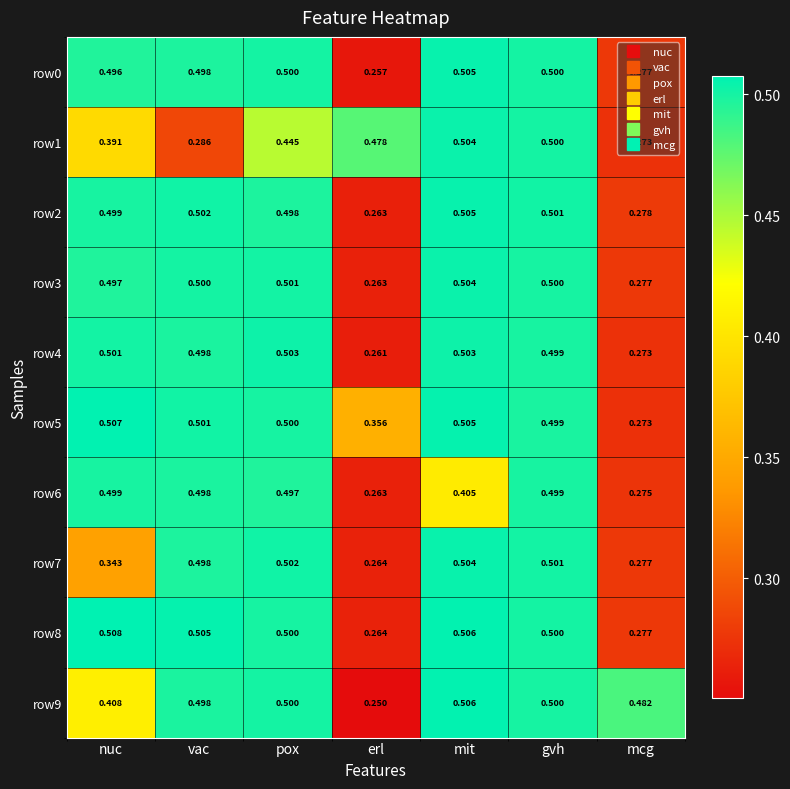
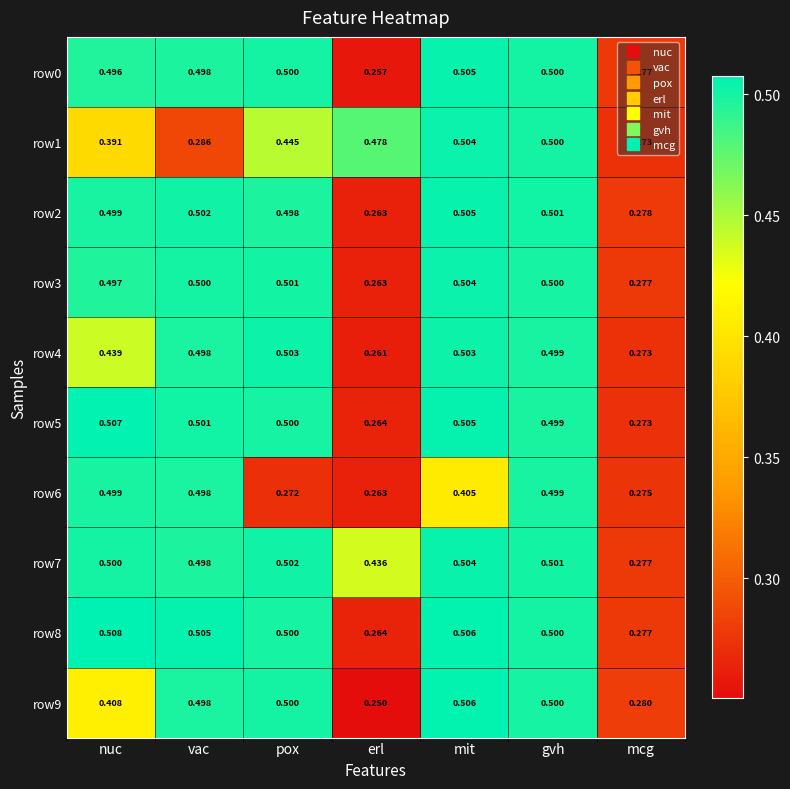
  {
    "row0": {
      "nuc": 0.496,
      "vac": 0.498,
      "pox": 0.500,
      "erl": 0.257,
      "mit": 0.505,
      "gvh": 0.500
    },
    "row1": {
      "nuc": 0.391,
      "vac": 0.286,
      "pox": 0.445,
      "erl": 0.478,
      "mit": 0.504,
      "gvh": 0.500
    },
    "row2": {
      "nuc": 0.499,
      "vac": 0.502,
      "pox": 0.498,
      "erl": 0.263,
      "mit": 0.505,
      "gvh": 0.501,
      "mcg": 0.278
    },
    "row3": {
      "nuc": 0.497,
      "vac": 0.500,
      "pox": 0.501,
      "erl": 0.263,
      "mit": 0.504,
      "gvh": 0.500,
      "mcg": 0.277
    },
    "row4": {
-     "nuc": 0.501,
+     "nuc": 0.439,
      "vac": 0.498,
      "pox": 0.503,
      "erl": 0.261,
      "mit": 0.503,
      "gvh": 0.499,
      "mcg": 0.273
    },
    "row5": {
      "nuc": 0.507,
      "vac": 0.501,
      "pox": 0.500,
-     "erl": 0.356,
+     "erl": 0.264,
      "mit": 0.505,
      "gvh": 0.499,
      "mcg": 0.273
    },
    "row6": {
      "nuc": 0.499,
      "vac": 0.498,
-     "pox": 0.497,
+     "pox": 0.272,
      "erl": 0.263,
      "mit": 0.405,
      "gvh": 0.499,
      "mcg": 0.275
    },
    "row7": {
-     "nuc": 0.343,
+     "nuc": 0.500,
      "vac": 0.498,
      "pox": 0.502,
-     "erl": 0.264,
+     "erl": 0.436,
      "mit": 0.504,
      "gvh": 0.501,
      "mcg": 0.277
    },
    "row8": {
      "nuc": 0.508,
      "vac": 0.505,
      "pox": 0.500,
      "erl": 0.264,
      "mit": 0.506,
      "gvh": 0.500,
      "mcg": 0.277
    },
    "row9": {
      "nuc": 0.408,
      "vac": 0.498,
      "pox": 0.500,
      "erl": 0.250,
      "mit": 0.506,
      "gvh": 0.500,
-     "mcg": 0.482
+     "mcg": 0.280
    }
  }
